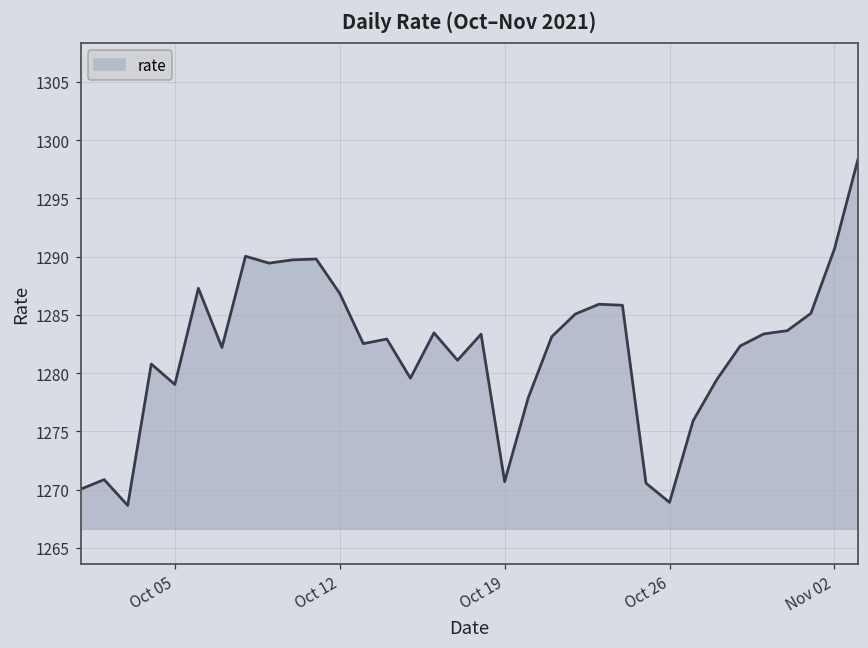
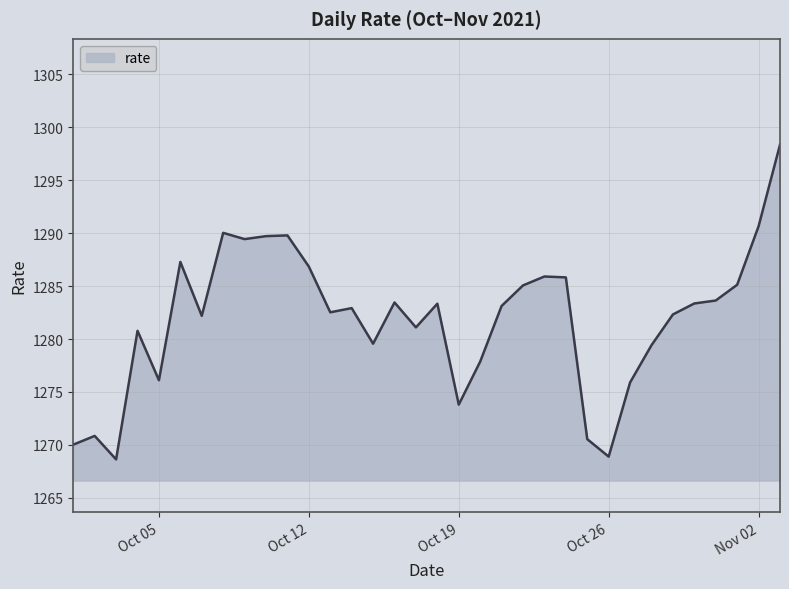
  {
-   "Oct 05": 1279.0,
+   "Oct 05": 1276.1,
    "Oct 12": 1286.8,
-   "Oct 19": 1270.7,
+   "Oct 19": 1273.8,
    "Oct 26": 1268.9,
    "Nov 02": 1290.7
  }
